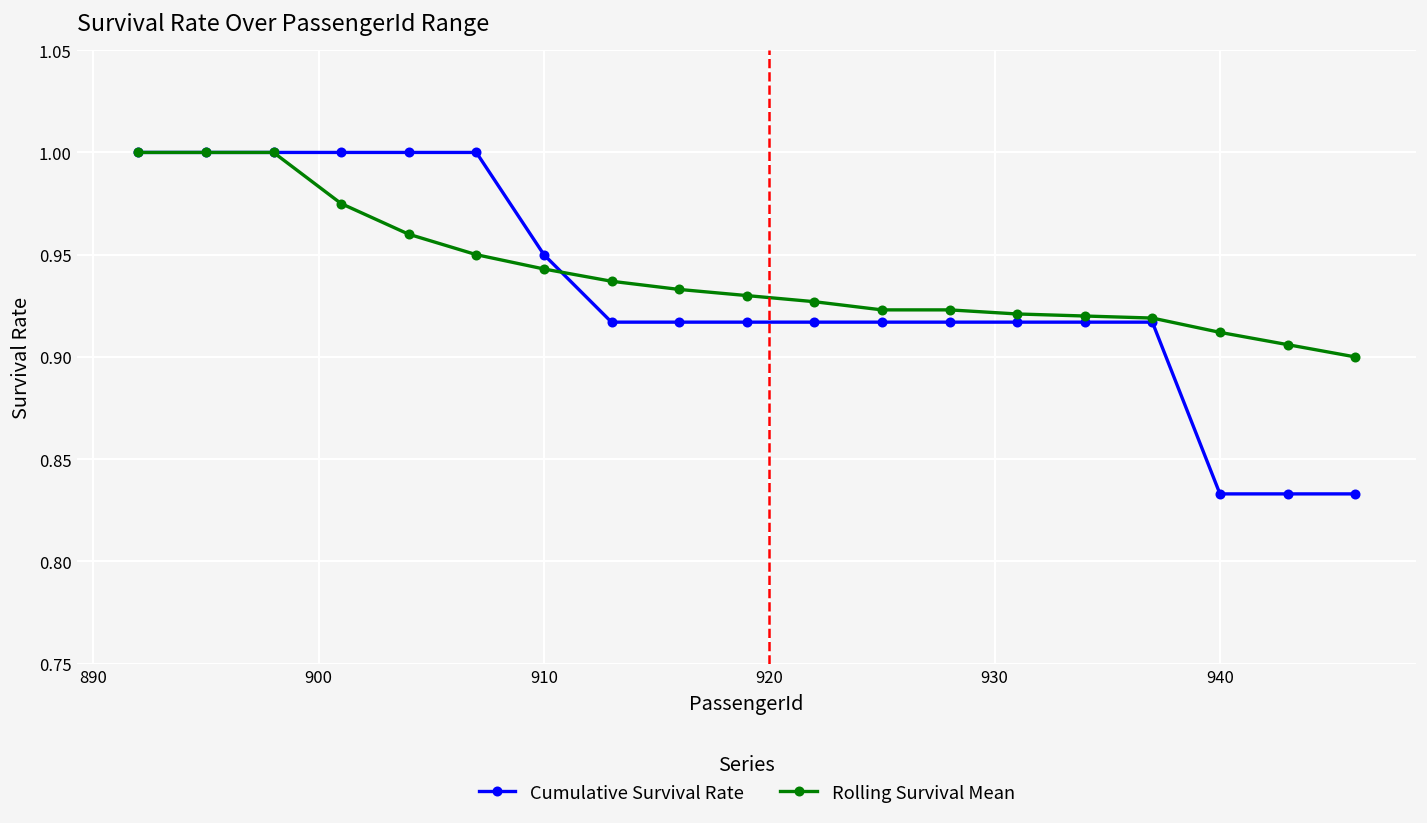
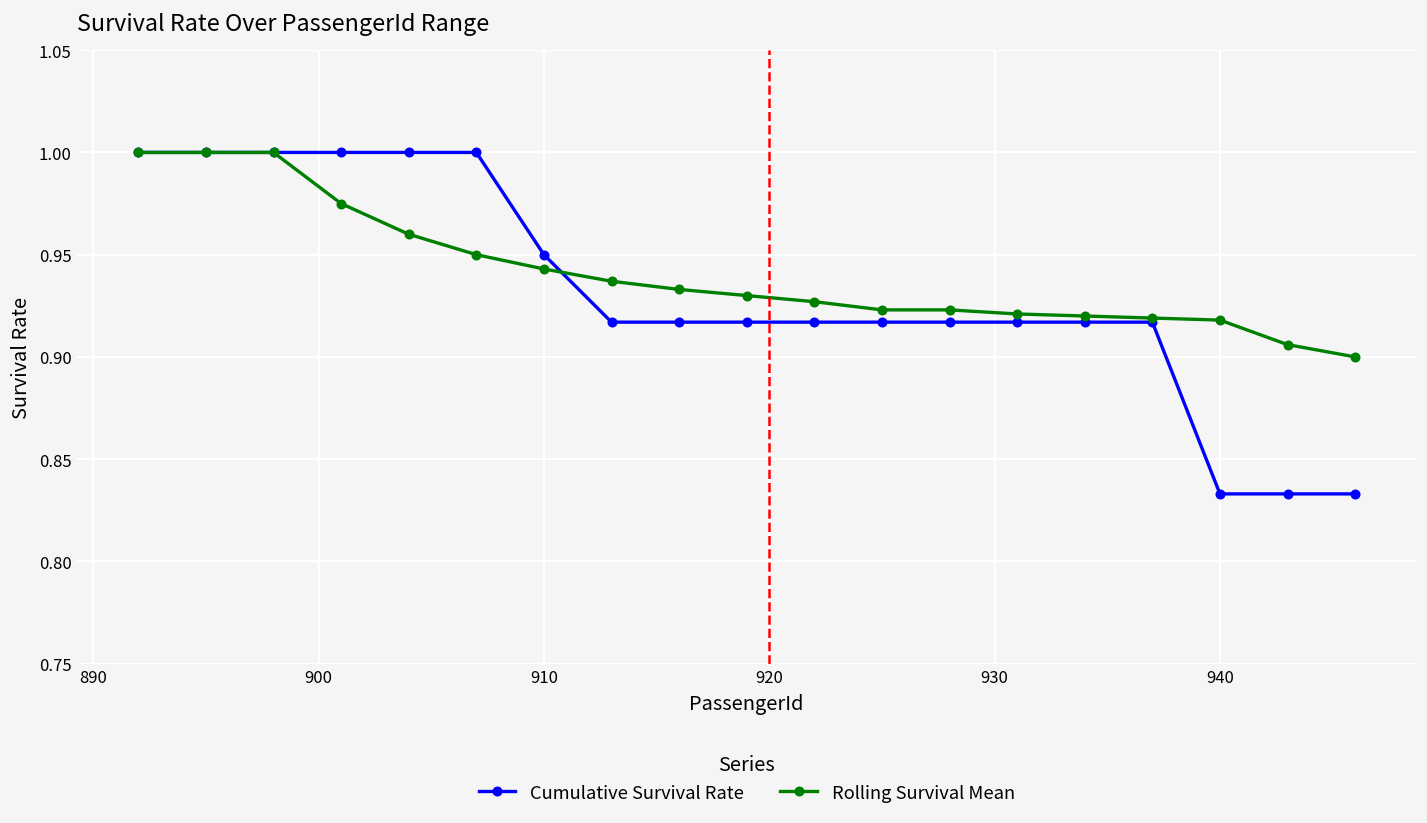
  {
    "Cumulative Survival Rate": {
      "910": 0.950,
      "940": 0.833
    },
    "Rolling Survival Mean": {
      "910": 0.943,
-     "940": 0.912
+     "940": 0.918
    }
  }
